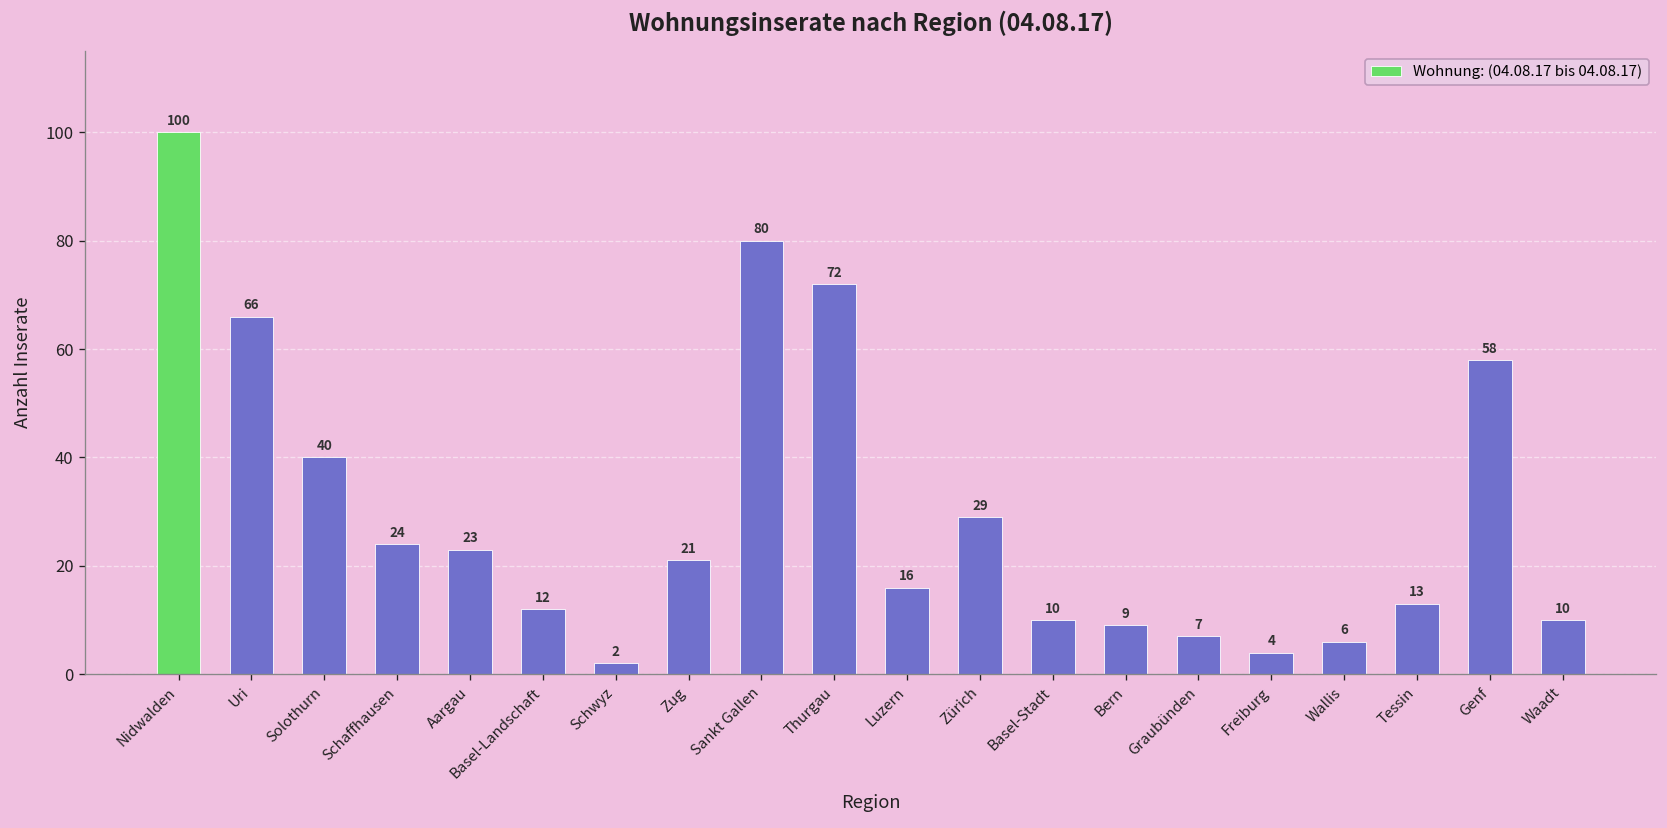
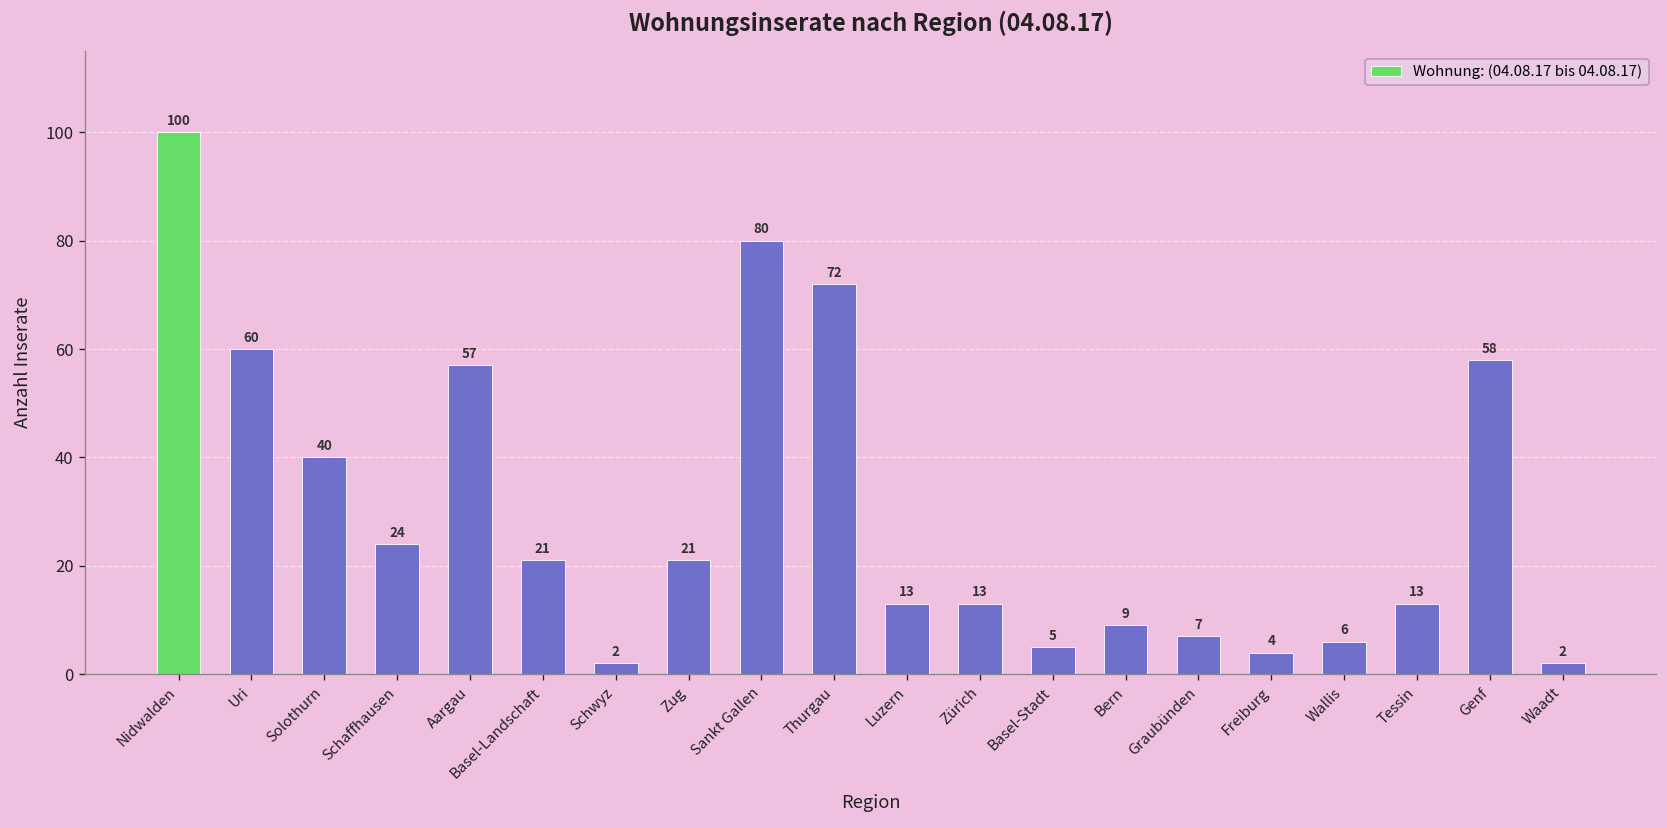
  {
    "Nidwalden": 100,
-   "Uri": 66,
+   "Uri": 60,
    "Solothurn": 40,
    "Schaffhausen": 24,
-   "Aargau": 23,
-   "Basel-Landschaft": 12,
+   "Aargau": 57,
+   "Basel-Landschaft": 21,
    "Schwyz": 2,
    "Zug": 21,
    "Sankt Gallen": 80,
    "Thurgau": 72,
-   "Luzern": 16,
-   "Zürich": 29,
-   "Basel-Stadt": 10,
+   "Luzern": 13,
+   "Zürich": 13,
+   "Basel-Stadt": 5,
    "Bern": 9,
    "Graubünden": 7,
    "Freiburg": 4,
    "Wallis": 6,
    "Tessin": 13,
    "Genf": 58,
-   "Waadt": 10
+   "Waadt": 2
  }
